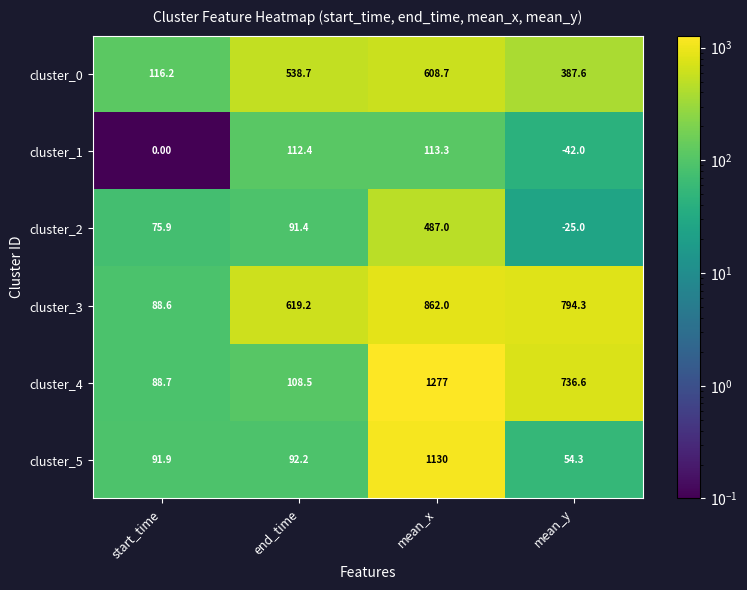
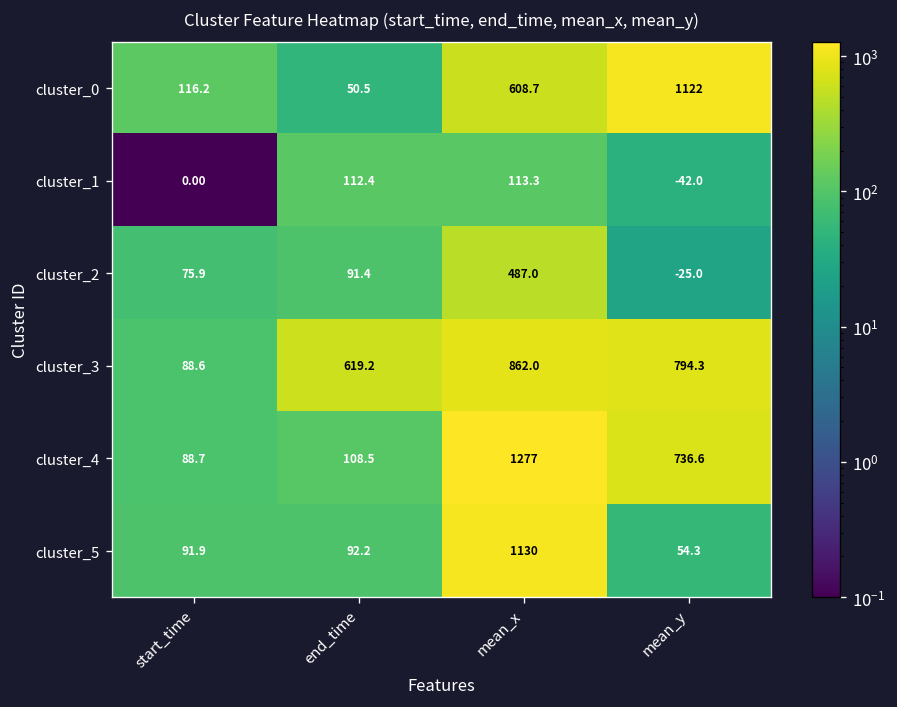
  {
    "cluster_0": {
      "start_time": 116.2,
-     "end_time": 538.7,
+     "end_time": 50.5,
      "mean_x": 608.7,
-     "mean_y": 387.6
+     "mean_y": 1122
    },
    "cluster_1": {
      "start_time": 0.00,
      "end_time": 112.4,
      "mean_x": 113.3,
      "mean_y": -42.0
    },
    "cluster_2": {
      "start_time": 75.9,
      "end_time": 91.4,
      "mean_x": 487.0,
      "mean_y": -25.0
    },
    "cluster_3": {
      "start_time": 88.6,
      "end_time": 619.2,
      "mean_x": 862.0,
      "mean_y": 794.3
    },
    "cluster_4": {
      "start_time": 88.7,
      "end_time": 108.5,
      "mean_x": 1277,
      "mean_y": 736.6
    },
    "cluster_5": {
      "start_time": 91.9,
      "end_time": 92.2,
      "mean_x": 1130,
      "mean_y": 54.3
    }
  }
